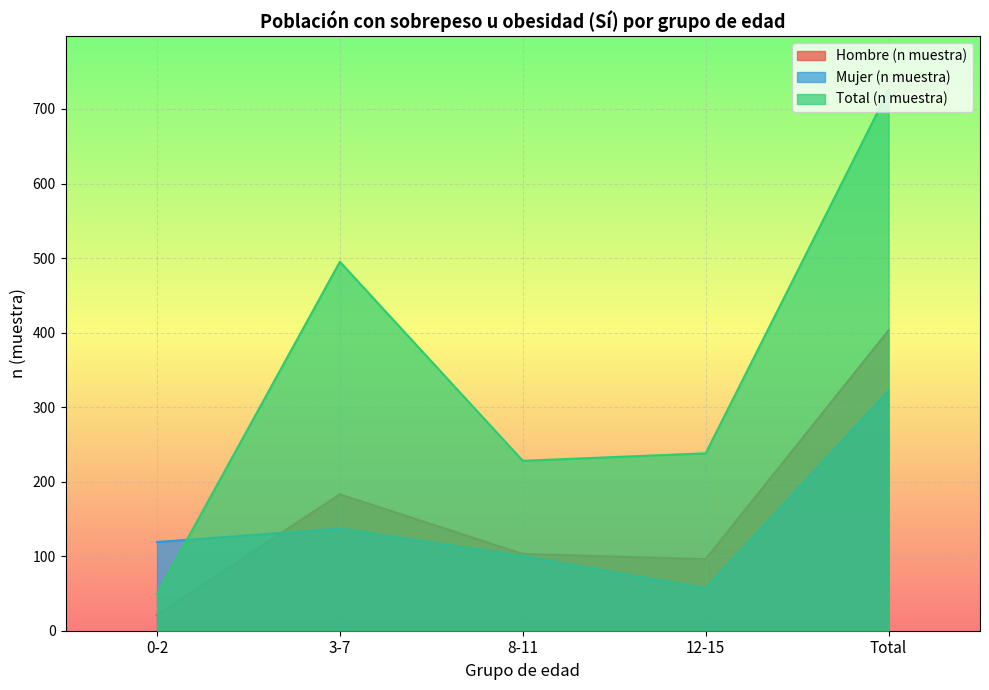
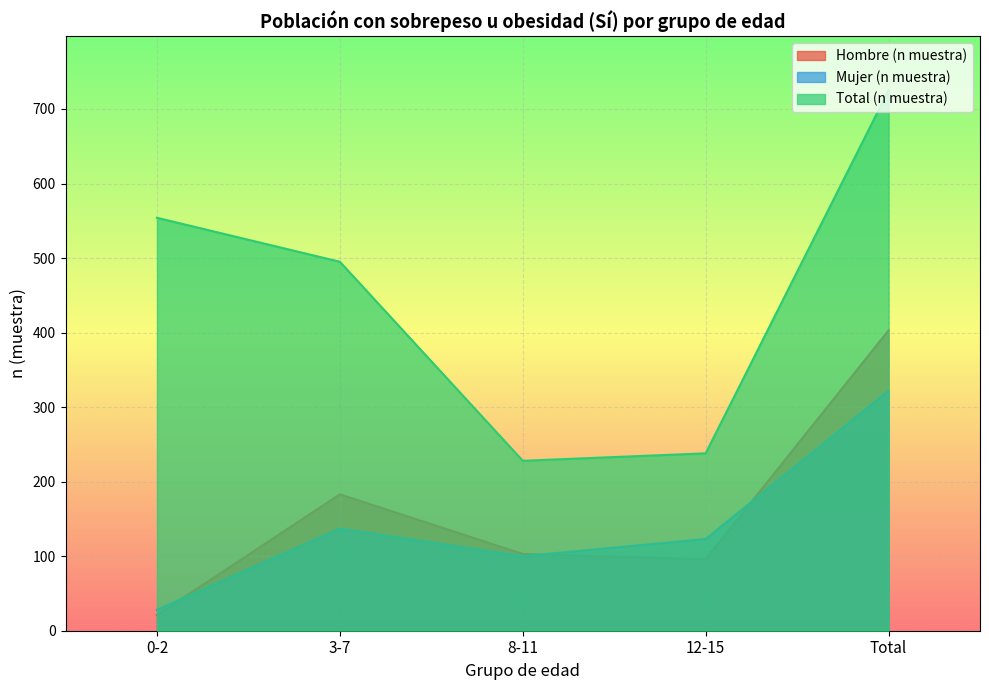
  {
    "Hombre (n muestra)": {
      "0-2": 20,
      "3-7": 180,
      "12-15": 100,
      "Total": 400
    },
    "Mujer (n muestra)": {
-     "0-2": 120,
+     "0-2": 30,
      "3-7": 140,
-     "12-15": 60,
+     "12-15": 120,
      "Total": 320
    },
    "Total (n muestra)": {
-     "0-2": 50,
+     "0-2": 550,
      "3-7": 500,
      "8-11": 230,
      "12-15": 240
    }
  }
